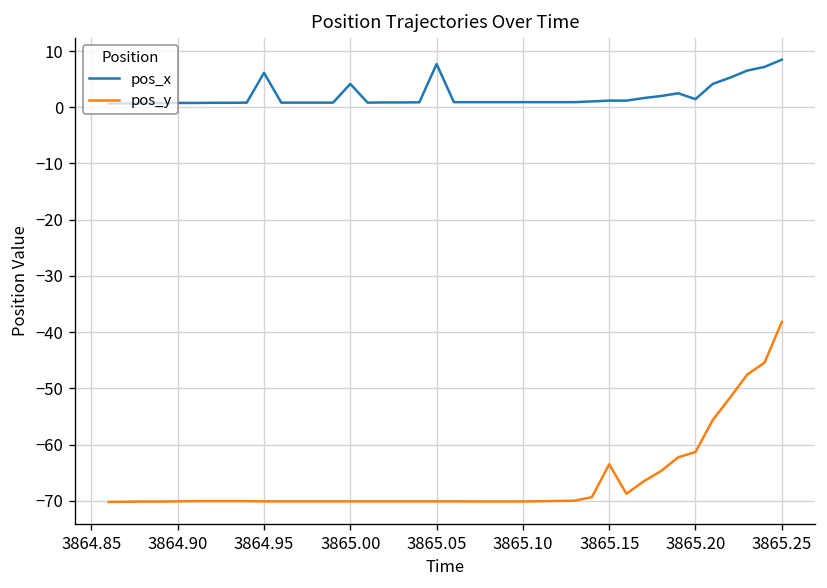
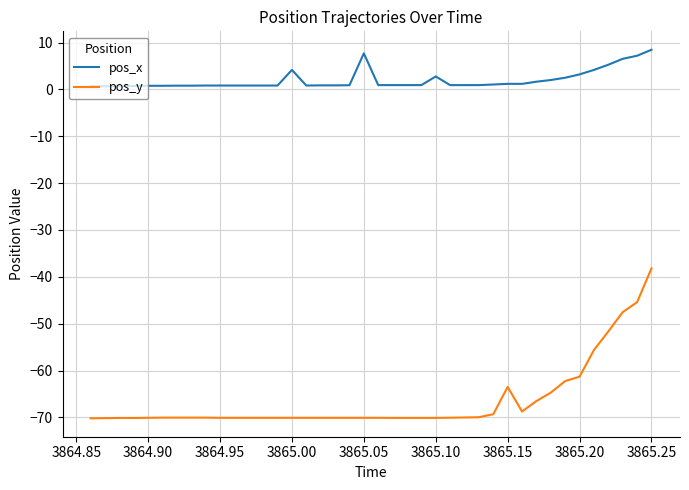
  {
    "pos_x": {
-     "3864.95": 6,
+     "3864.95": 1,
      "3865.00": 4,
      "3865.05": 8,
-     "3865.10": 1,
+     "3865.10": 3,
      "3865.15": 1,
-     "3865.20": 1,
+     "3865.20": 3,
      "3865.25": 8
    },
    "pos_y": {
      "3864.90": -70,
      "3864.95": -70,
      "3865.00": -70,
      "3865.05": -70,
      "3865.10": -70,
      "3865.15": -63,
      "3865.20": -61,
      "3865.25": -38
    }
  }
